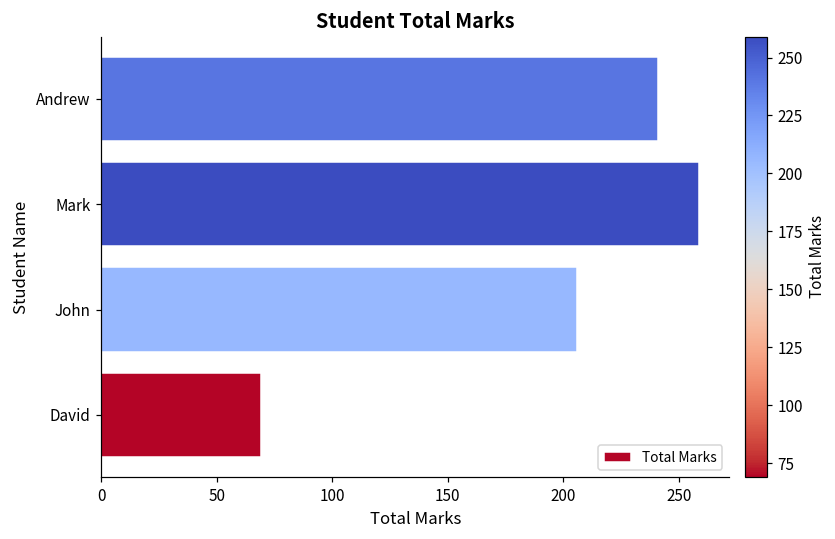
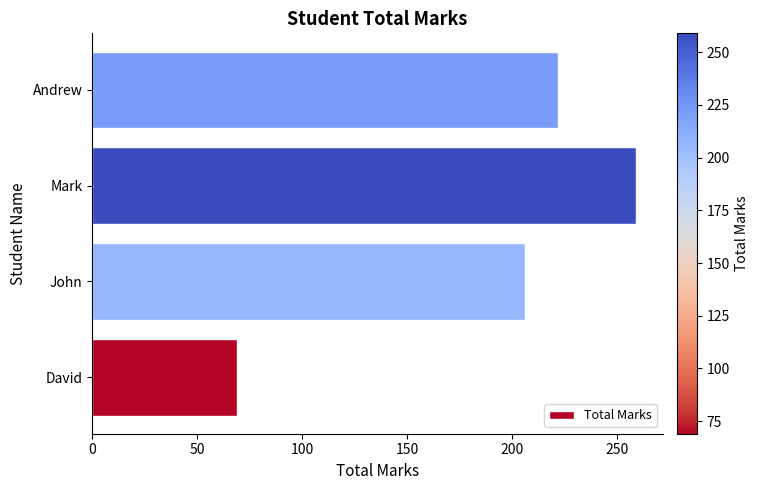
  {
-   "Andrew": 241,
+   "Andrew": 222,
    "Mark": 259,
    "John": 206,
    "David": 69
  }
